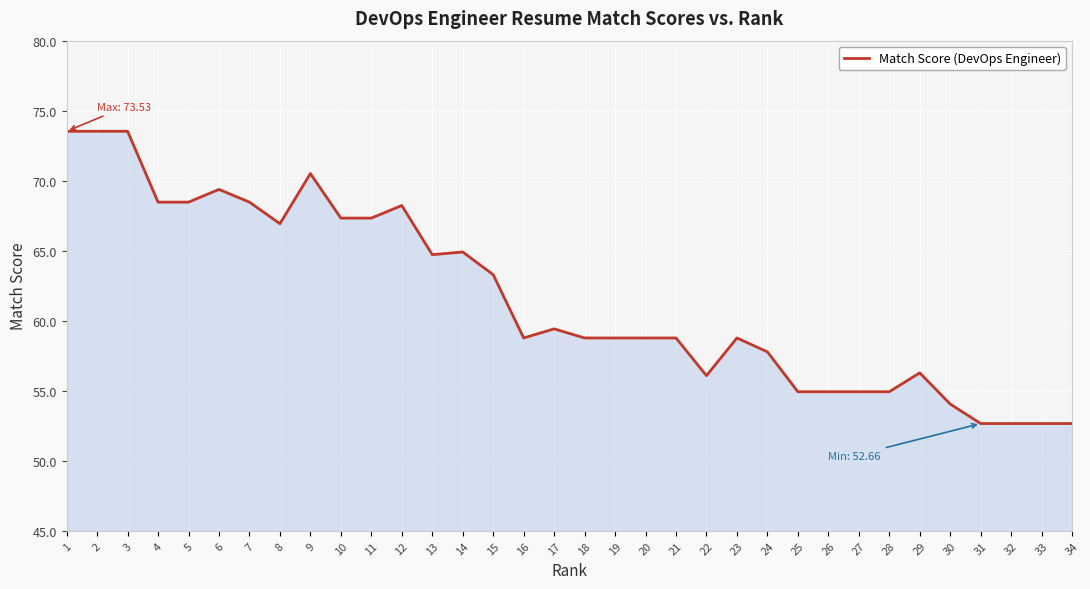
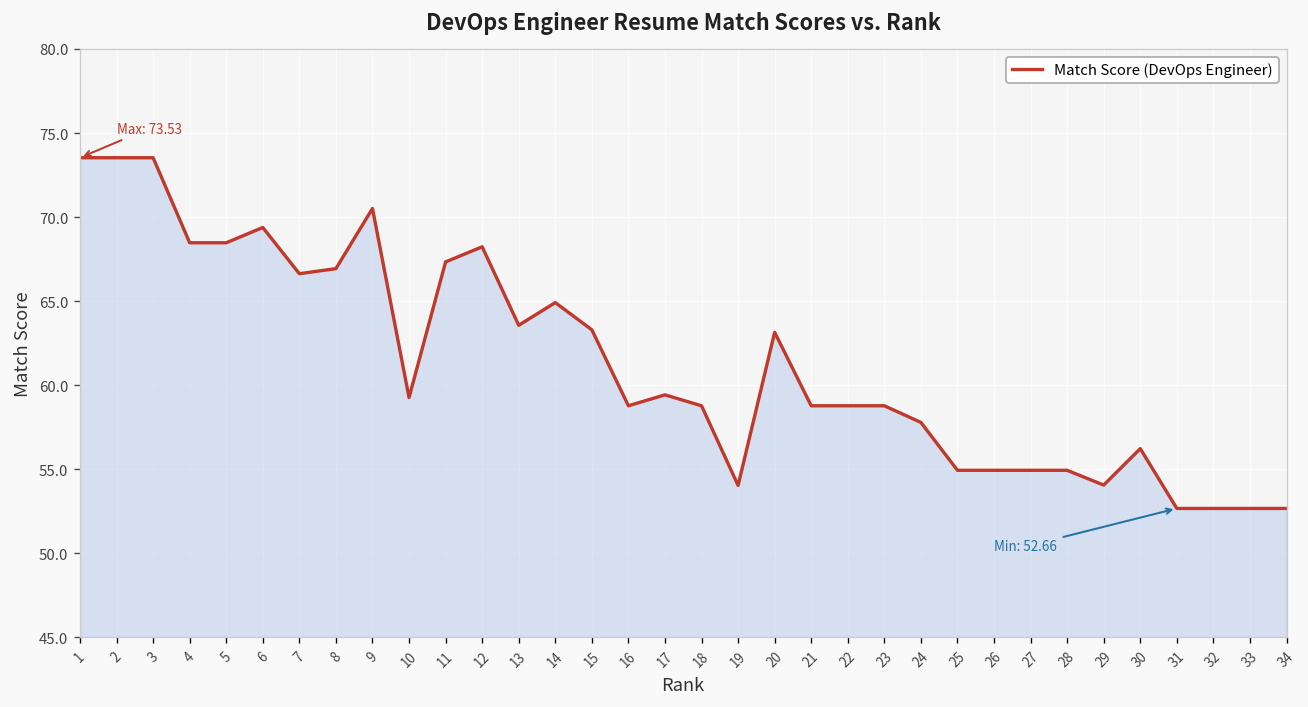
  {
    "1": 73.5,
    "4": 68.5,
    "5": 68.5,
    "6": 69.4,
-   "7": 68.5,
+   "7": 66.6,
    "8": 66.9,
    "9": 70.5,
-   "10": 67.3,
+   "10": 59.3,
    "11": 67.3,
    "12": 68.2,
-   "13": 64.7,
+   "13": 63.6,
    "14": 64.9,
    "15": 63.3,
    "16": 58.8,
    "17": 59.4,
    "18": 58.8,
-   "19": 58.8,
-   "20": 58.8,
+   "19": 54.0,
+   "20": 63.1,
    "21": 58.8,
-   "22": 56.1,
+   "22": 58.8,
    "23": 58.8,
    "24": 57.8,
    "25": 54.9,
    "26": 54.9,
    "27": 54.9,
    "28": 54.9,
-   "29": 56.3,
-   "30": 54.1,
+   "29": 54.1,
+   "30": 56.2,
    "32": 52.7,
    "33": 52.7,
    "34": 52.7
  }
